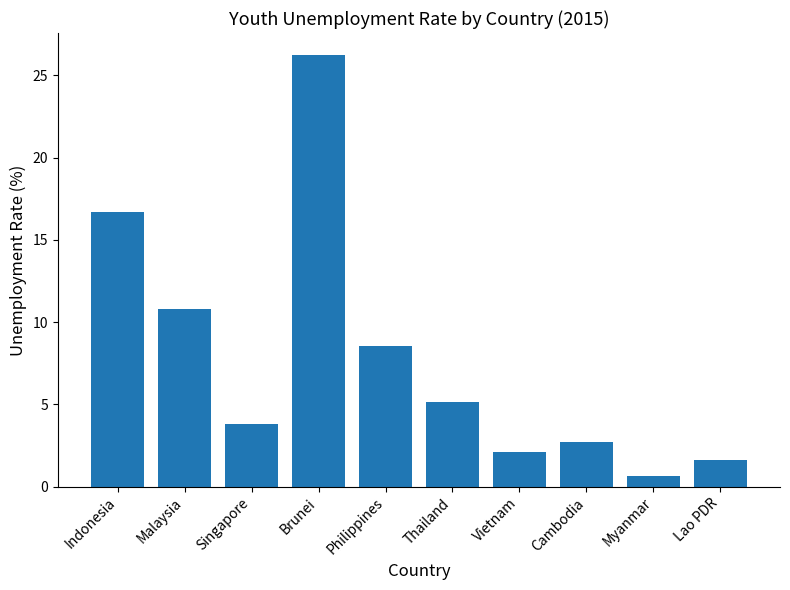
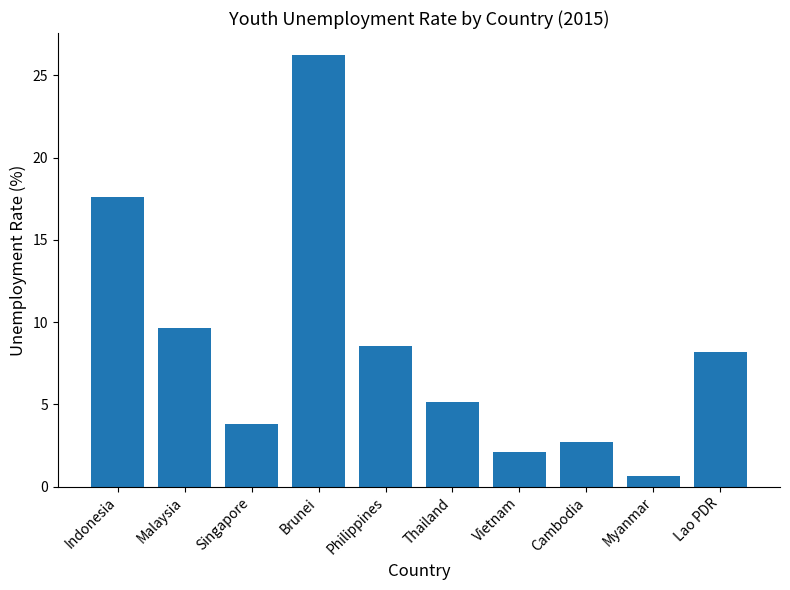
  {
-   "Indonesia": 16.7,
-   "Malaysia": 10.8,
+   "Indonesia": 17.6,
+   "Malaysia": 9.7,
    "Singapore": 3.8,
    "Brunei": 26.3,
    "Philippines": 8.5,
    "Thailand": 5.1,
    "Vietnam": 2.1,
    "Cambodia": 2.7,
    "Myanmar": 0.6,
-   "Lao PDR": 1.6
+   "Lao PDR": 8.2
  }
